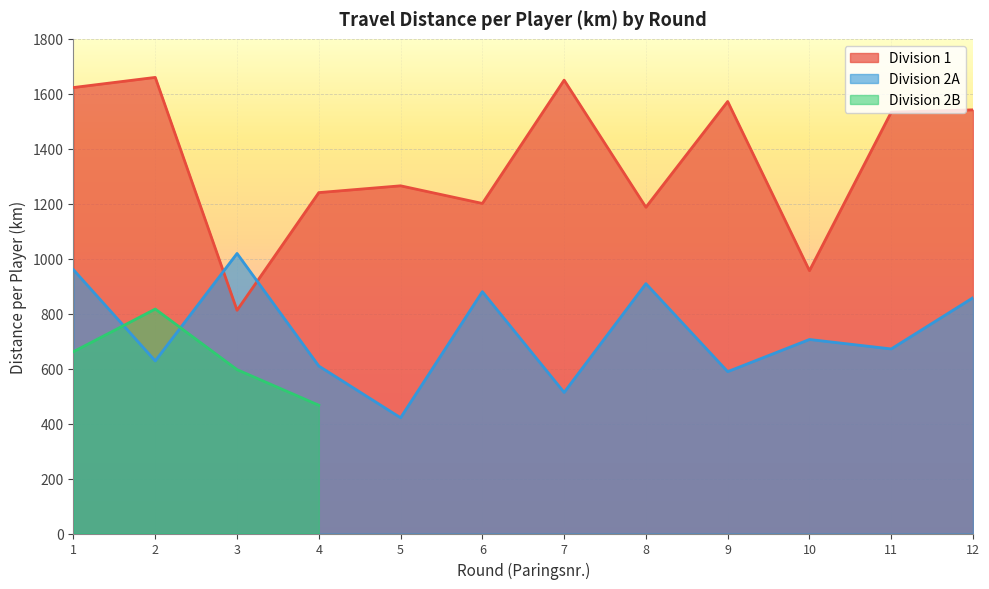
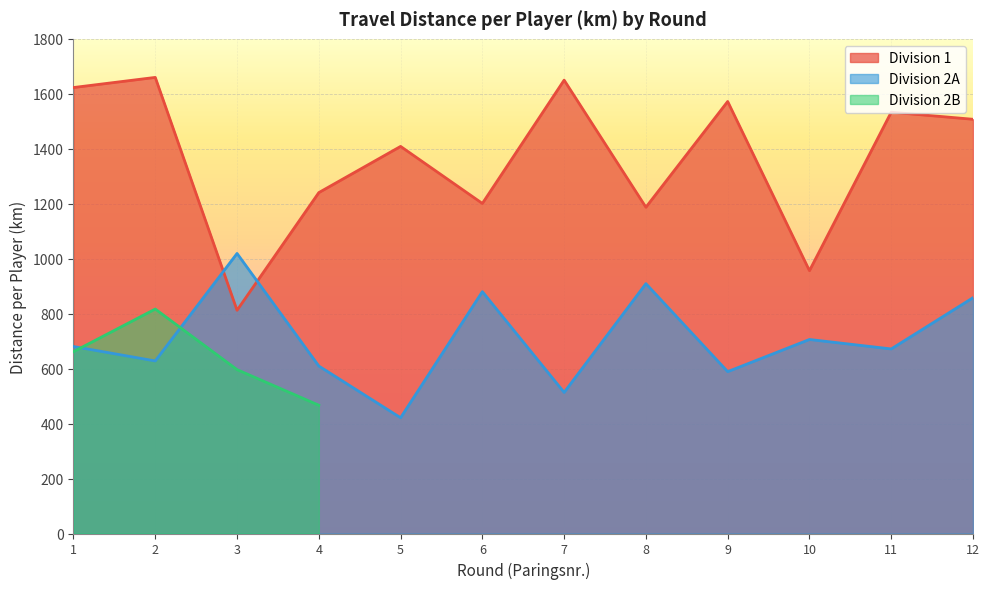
  {
    "Division 1": {
      "1": 1620,
      "2": 1660,
      "3": 810,
      "4": 1240,
-     "5": 1270,
+     "5": 1410,
      "6": 1200,
      "7": 1650,
      "8": 1190,
      "9": 1570,
      "10": 960,
-     "12": 1540
+     "12": 1510
    },
    "Division 2A": {
-     "1": 960,
+     "1": 680,
      "2": 630,
      "3": 1020,
      "4": 610,
      "5": 420,
      "6": 880,
      "7": 510,
      "8": 910,
      "9": 590,
      "10": 710,
      "11": 670,
      "12": 860
    },
    "Division 2B": {
      "1": 660,
      "2": 820,
      "3": 600,
      "4": 470
    }
  }
